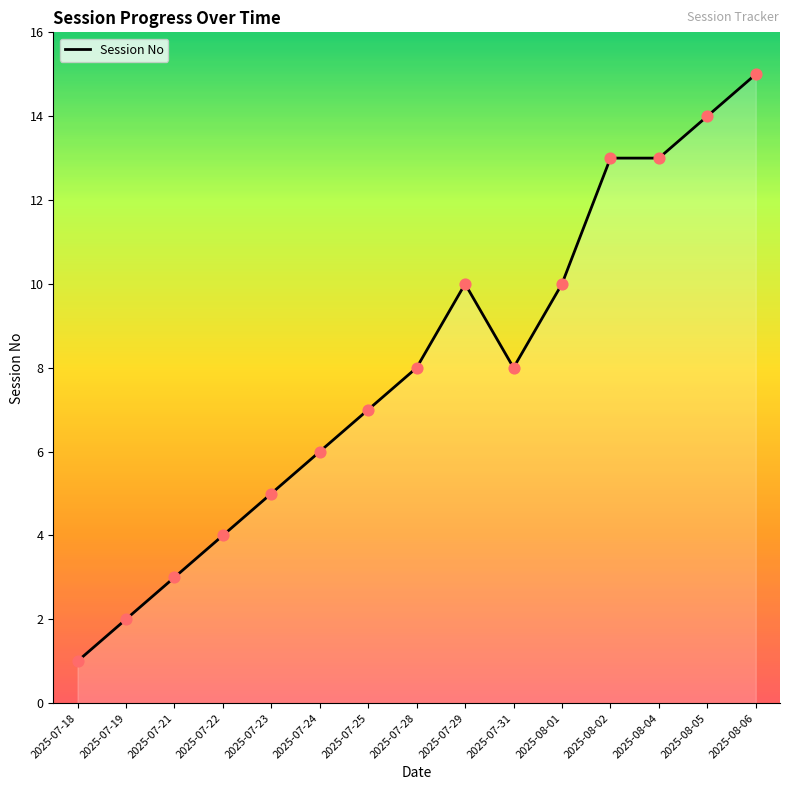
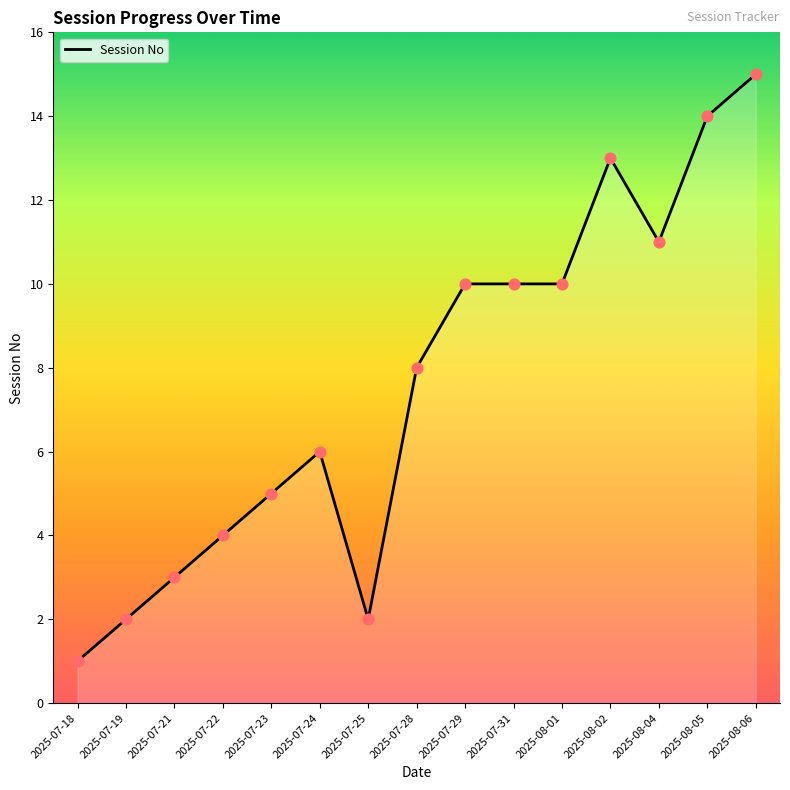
  {
    "2025-07-18": 1,
    "2025-07-19": 2,
    "2025-07-21": 3,
    "2025-07-22": 4,
    "2025-07-23": 5,
    "2025-07-24": 6,
-   "2025-07-25": 7,
+   "2025-07-25": 2,
    "2025-07-28": 8,
    "2025-07-29": 10,
-   "2025-07-31": 8,
+   "2025-07-31": 10,
    "2025-08-01": 10,
    "2025-08-02": 13,
-   "2025-08-04": 13,
+   "2025-08-04": 11,
    "2025-08-05": 14,
    "2025-08-06": 15
  }
